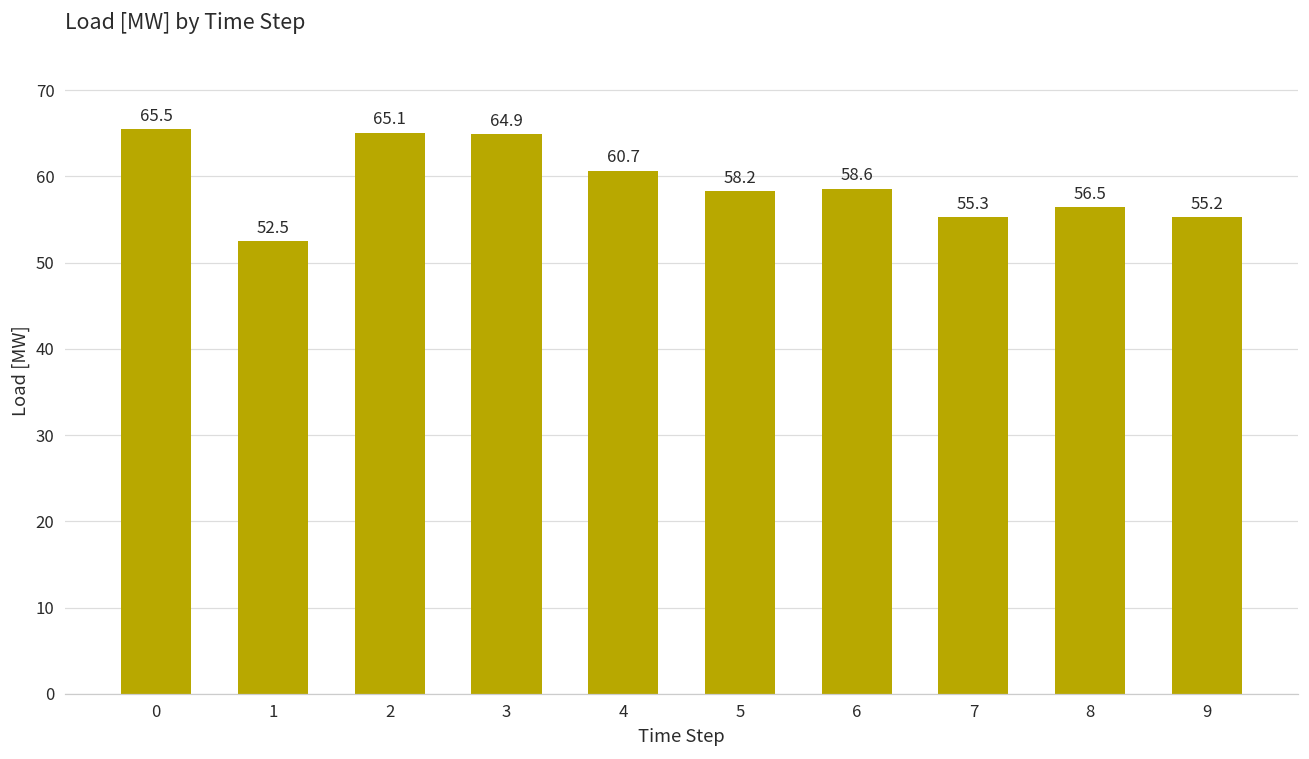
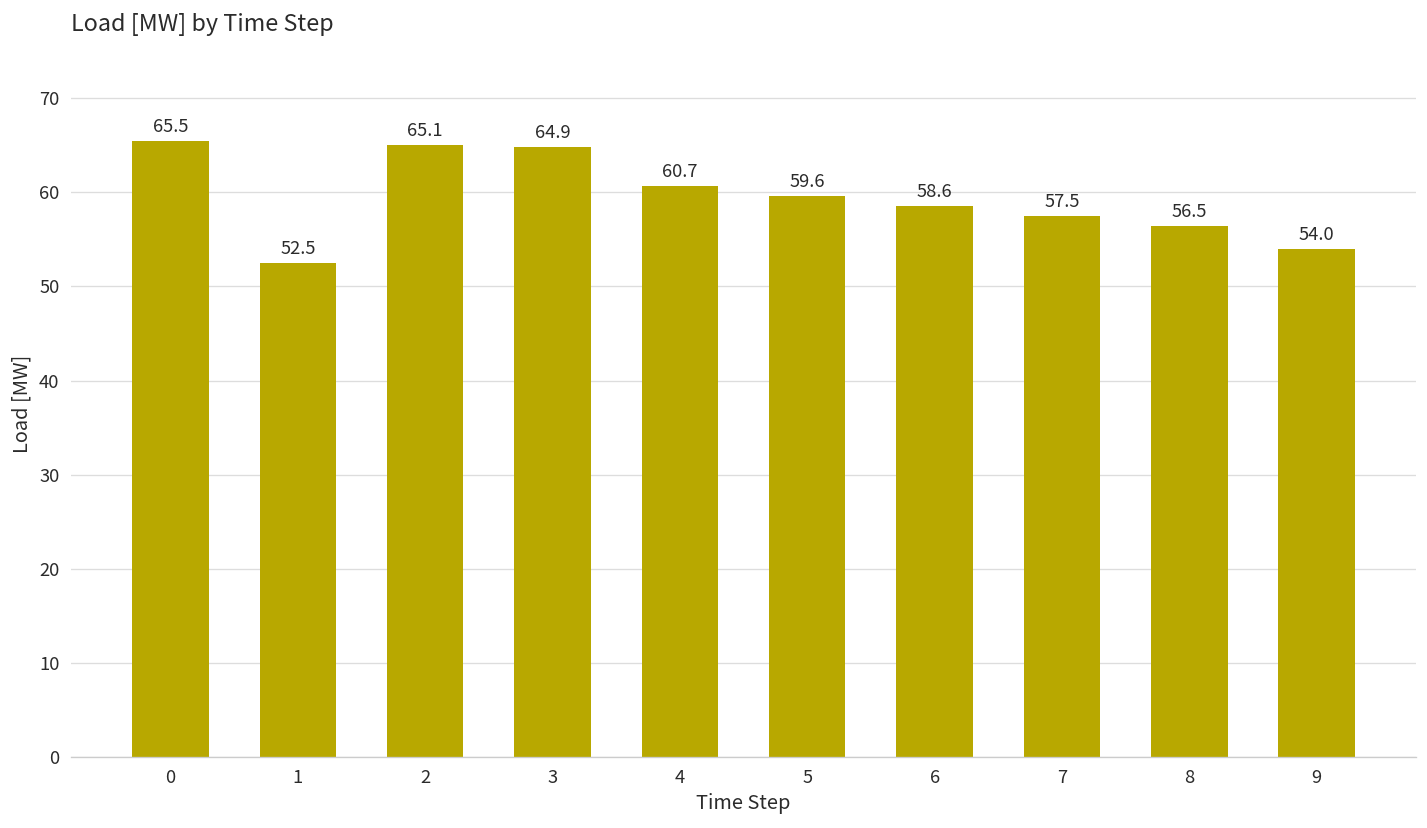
  {
    "0": 65.5,
    "1": 52.5,
    "2": 65.1,
    "3": 64.9,
    "4": 60.7,
-   "5": 58.2,
+   "5": 59.6,
    "6": 58.6,
-   "7": 55.3,
+   "7": 57.5,
    "8": 56.5,
-   "9": 55.2
+   "9": 54.0
  }
